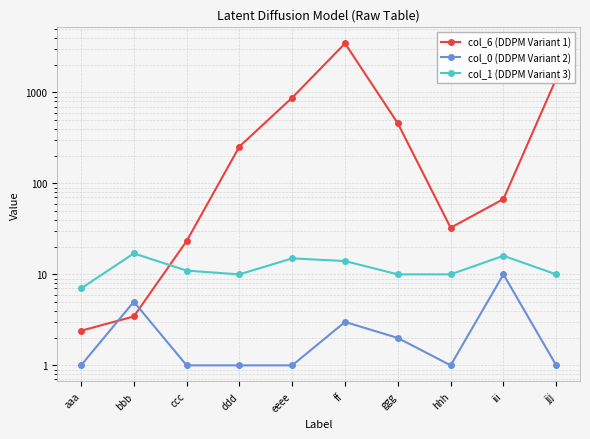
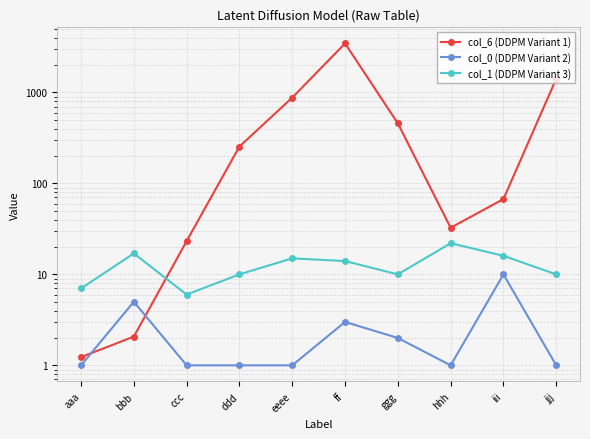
  {
    "col_6 (DDPM Variant 1)": {
-     "aaa": 2.4,
-     "bbb": 3.5,
+     "aaa": 1.2,
+     "bbb": 2.1,
      "ccc": 23,
      "ddd": 250,
      "eeee": 900,
      "ff": 3500,
      "ggg": 500,
      "hhh": 33,
      "iii": 70
    },
    "col_0 (DDPM Variant 2)": {
      "aaa": 1.0,
      "bbb": 5,
      "ccc": 1.0,
      "ddd": 1.0,
      "eeee": 1.0,
      "ff": 3.0,
      "ggg": 2.0,
      "hhh": 1.0,
      "iii": 10,
      "jjj": 1.0
    },
    "col_1 (DDPM Variant 3)": {
      "aaa": 7,
      "bbb": 17,
-     "ccc": 11,
+     "ccc": 6,
      "ddd": 10,
      "eeee": 15,
      "ff": 14,
      "ggg": 10,
-     "hhh": 10,
+     "hhh": 22,
      "iii": 16,
      "jjj": 10
    }
  }
